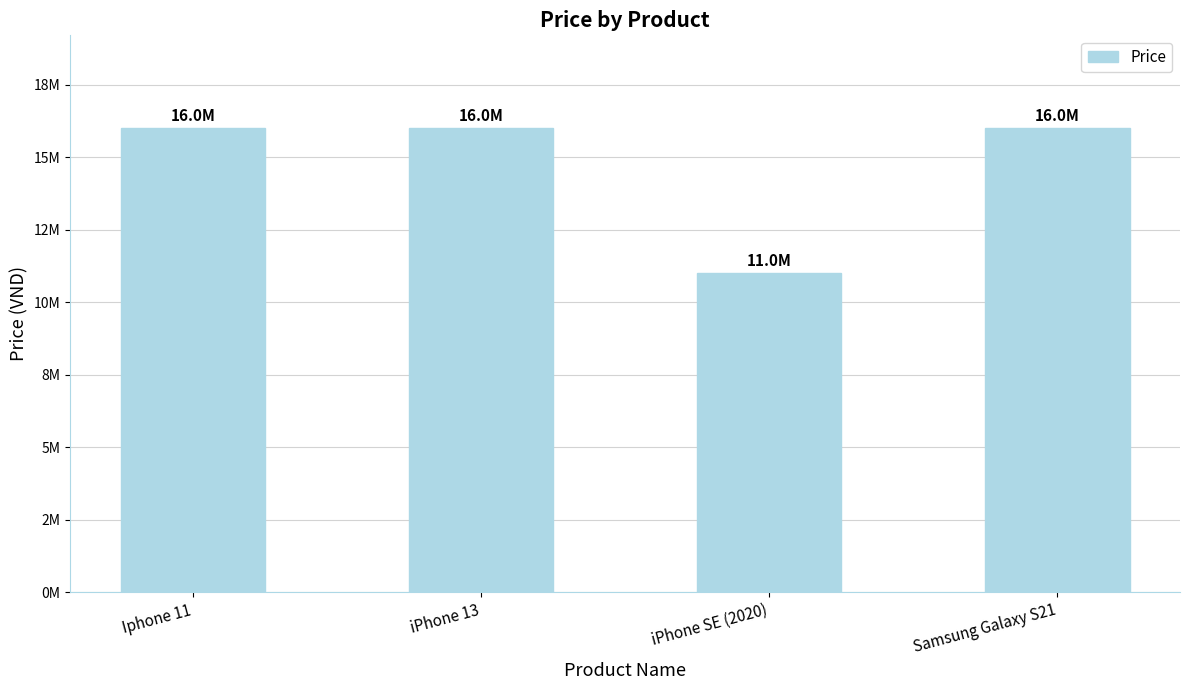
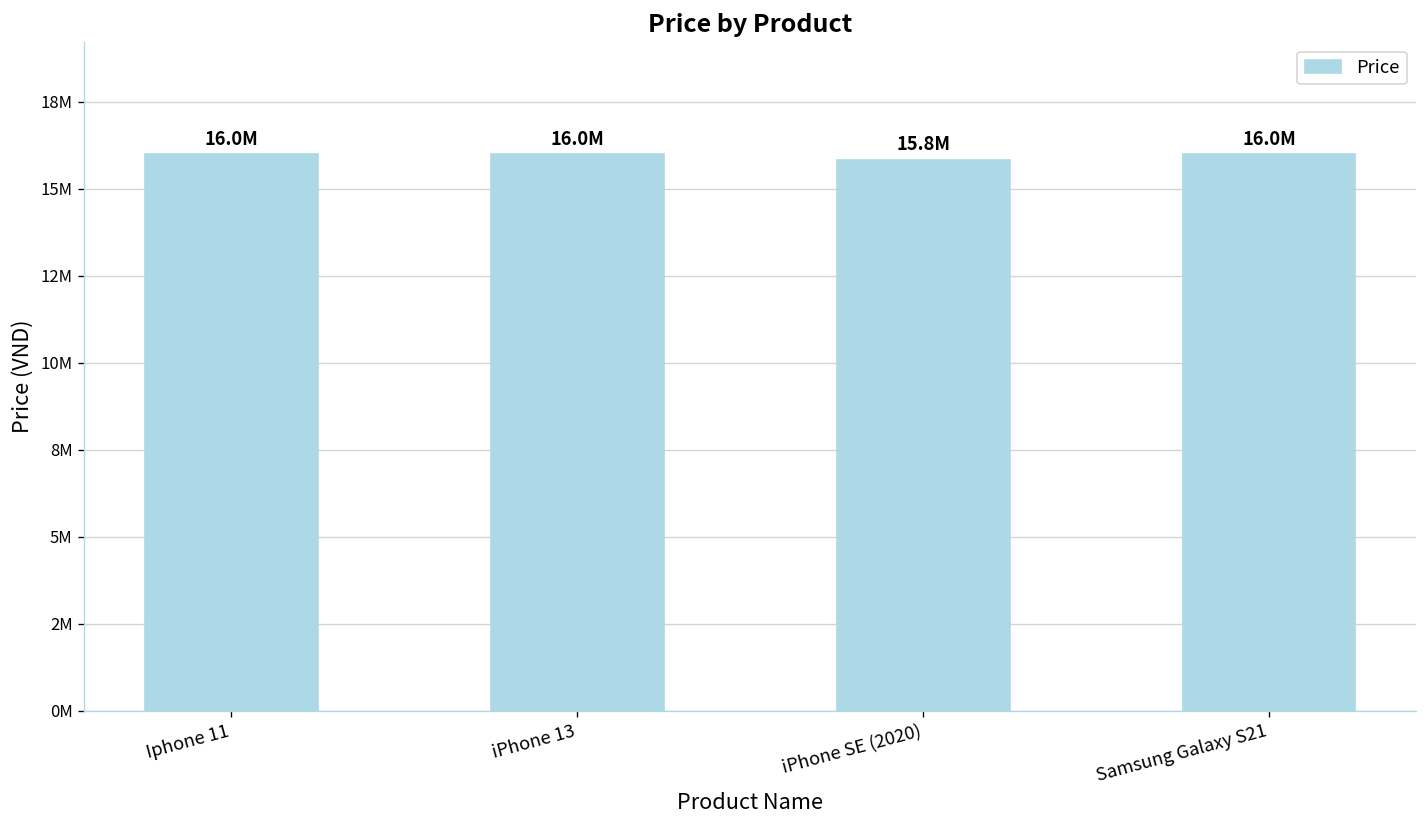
  {
    "Iphone 11": "16.0M",
    "iPhone 13": "16.0M",
-   "iPhone SE (2020)": "11.0M",
+   "iPhone SE (2020)": "15.8M",
    "Samsung Galaxy S21": "16.0M"
  }
